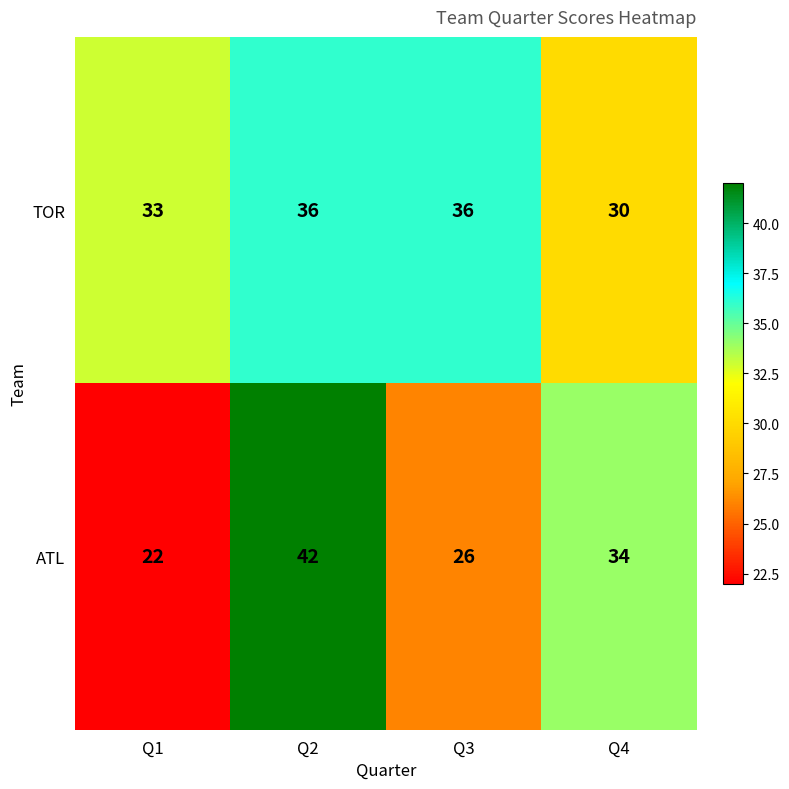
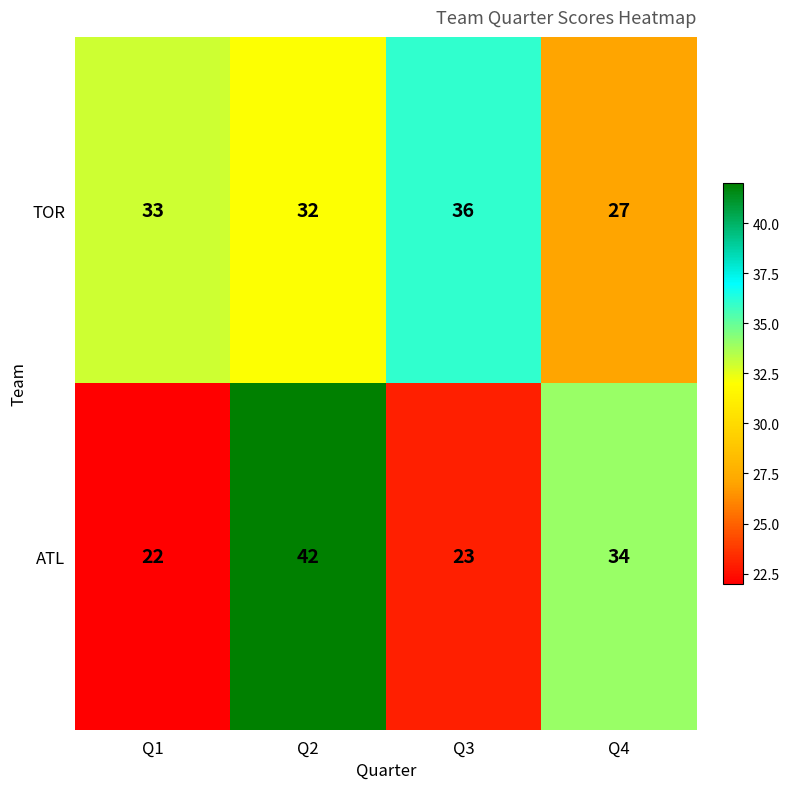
  {
    "TOR": {
      "Q1": 33,
-     "Q2": 36,
+     "Q2": 32,
      "Q3": 36,
-     "Q4": 30
+     "Q4": 27
    },
    "ATL": {
      "Q1": 22,
      "Q2": 42,
-     "Q3": 26,
+     "Q3": 23,
      "Q4": 34
    }
  }
